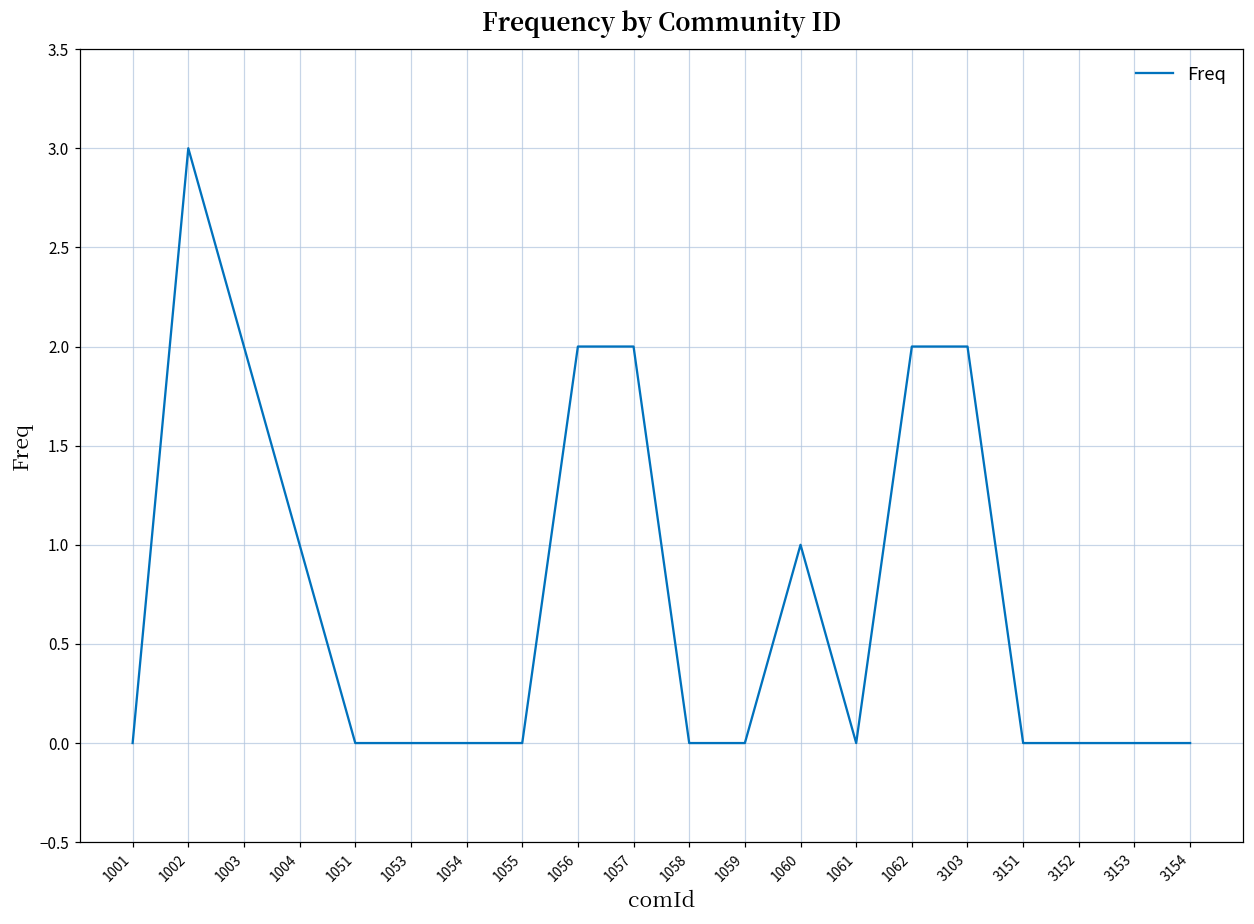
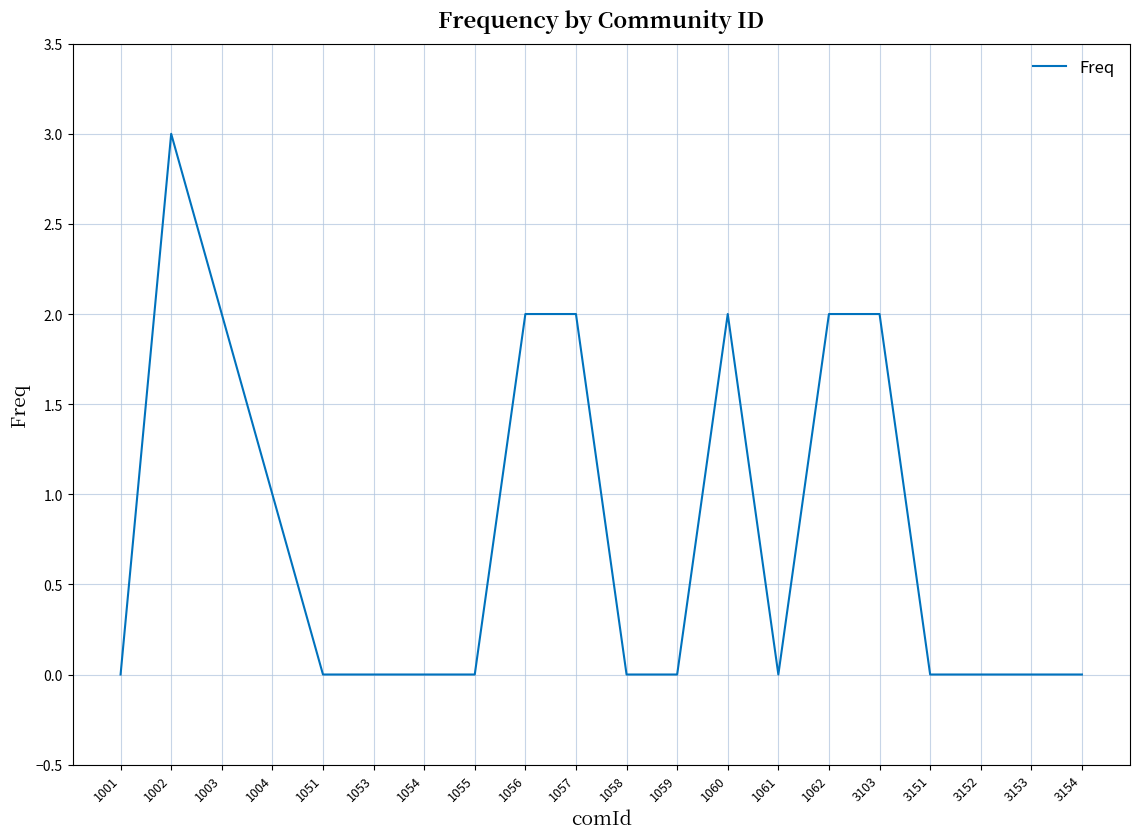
  {
    "1001": 0,
    "1002": 3,
    "1003": 2,
    "1004": 1,
    "1051": 0,
    "1053": 0,
    "1054": 0,
    "1055": 0,
    "1056": 2,
    "1057": 2,
    "1058": 0,
    "1059": 0,
-   "1060": 1,
+   "1060": 2,
    "1061": 0,
    "1062": 2,
    "3103": 2,
    "3151": 0,
    "3152": 0,
    "3153": 0,
    "3154": 0
  }
